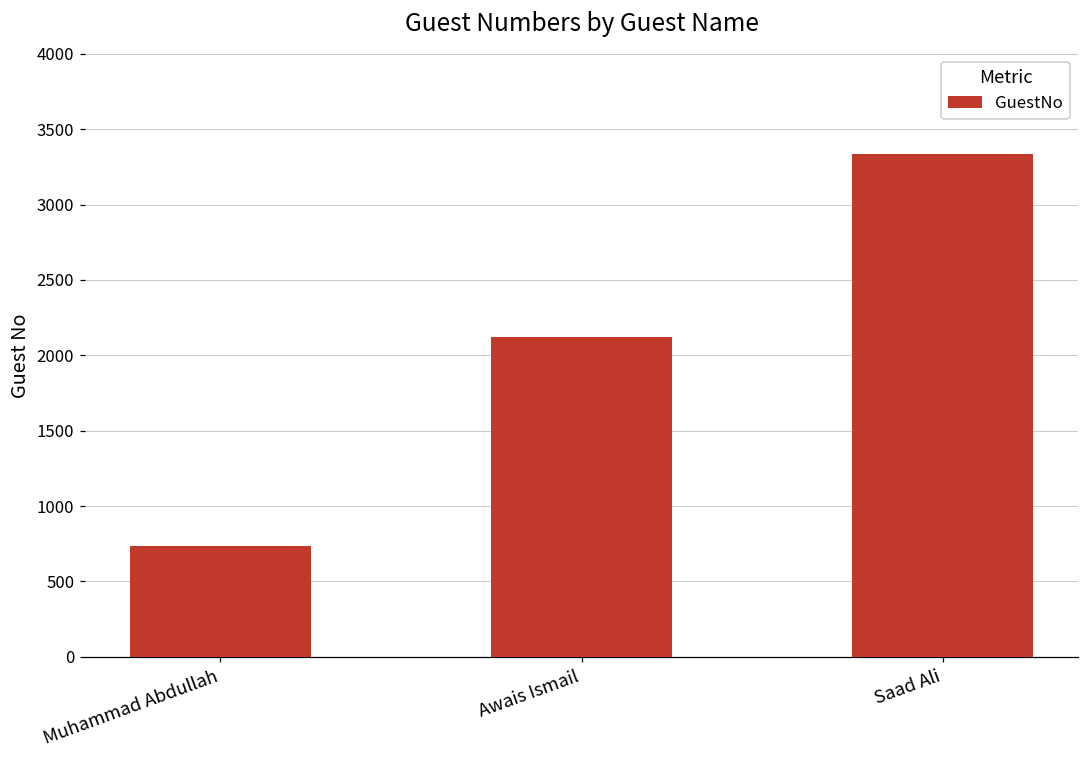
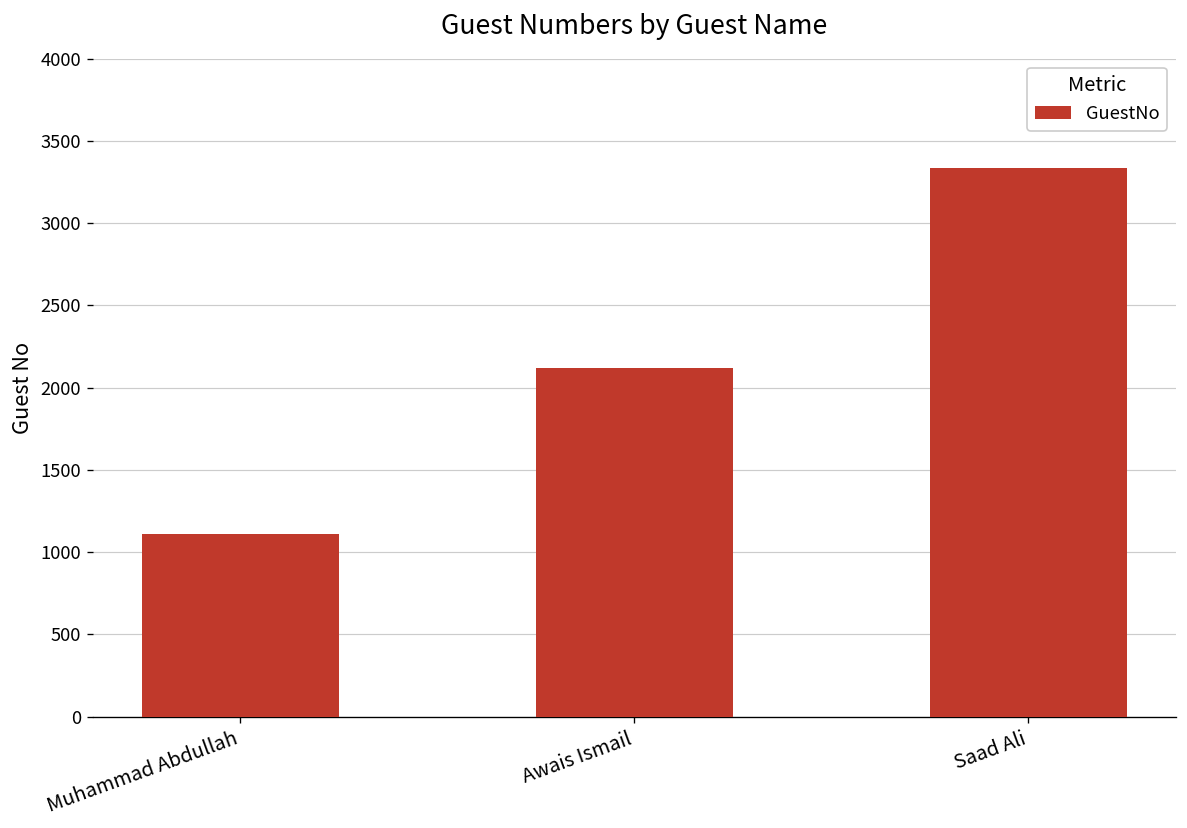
  {
-   "Muhammad Abdullah": 740,
+   "Muhammad Abdullah": 1110,
    "Awais Ismail": 2120,
    "Saad Ali": 3330
  }
